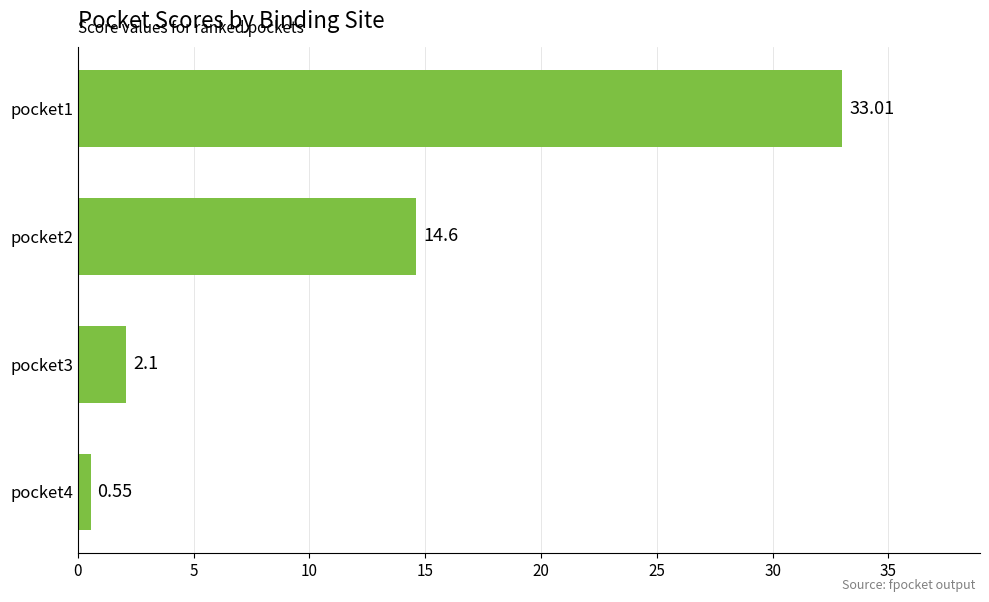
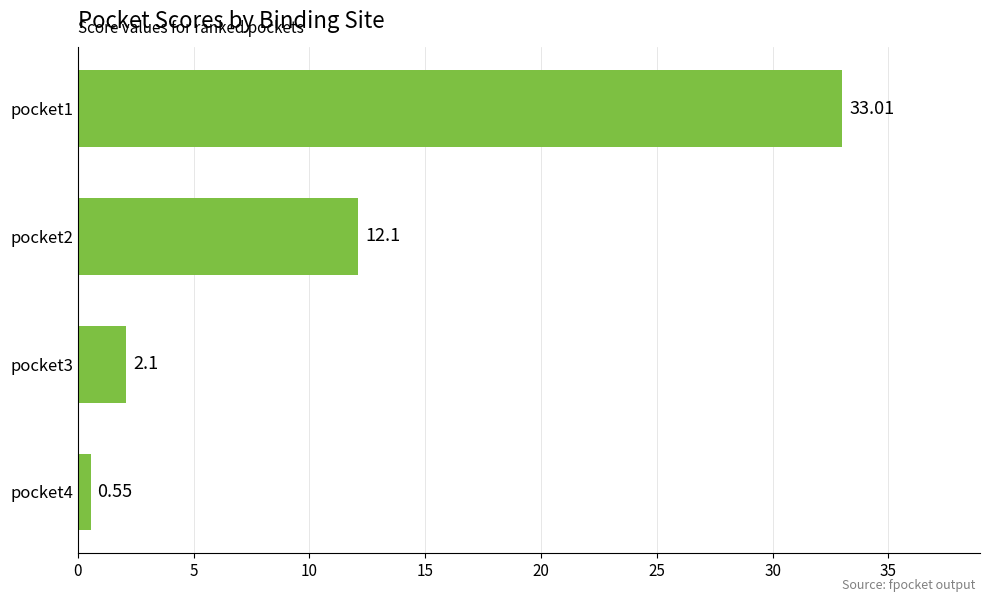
  {
    "pocket1": 33.01,
-   "pocket2": 14.6,
+   "pocket2": 12.1,
    "pocket3": 2.1,
    "pocket4": 0.55
  }
